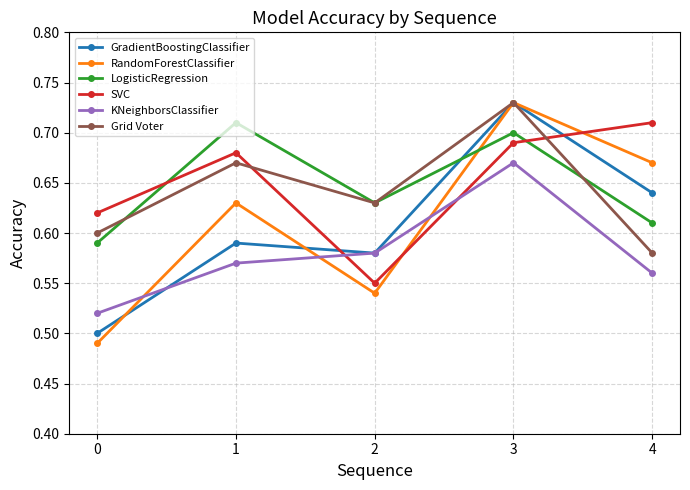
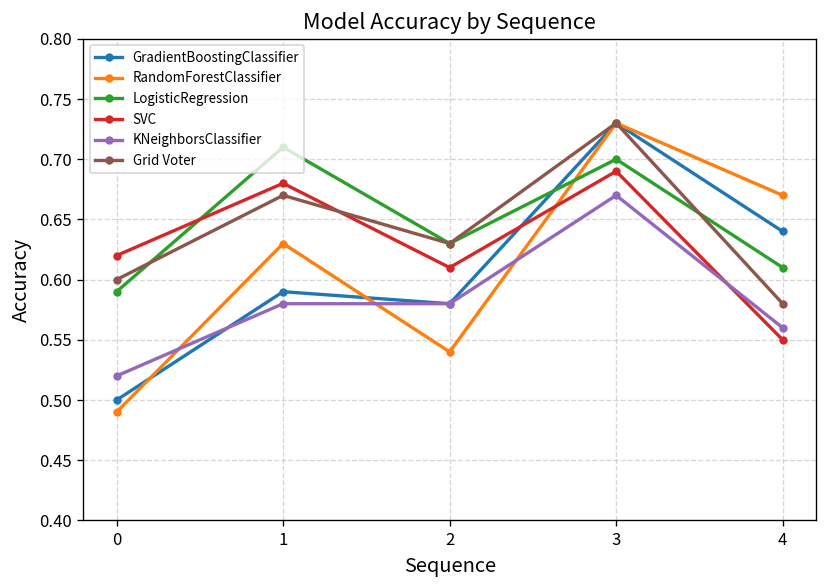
  {
    "GradientBoostingClassifier": {
      "0": 0.50,
      "1": 0.59,
      "4": 0.64
    },
    "RandomForestClassifier": {
      "0": 0.49,
      "1": 0.63,
      "2": 0.54,
      "4": 0.67
    },
    "LogisticRegression": {
      "0": 0.59,
      "3": 0.70,
      "4": 0.61
    },
    "SVC": {
      "0": 0.62,
      "1": 0.68,
-     "2": 0.55,
+     "2": 0.61,
      "3": 0.69,
-     "4": 0.71
+     "4": 0.55
    },
    "KNeighborsClassifier": {
      "0": 0.52,
-     "1": 0.57,
+     "1": 0.58,
      "3": 0.67,
      "4": 0.56
    },
    "Grid Voter": {
      "0": 0.60,
      "1": 0.67,
      "4": 0.58
    }
  }
